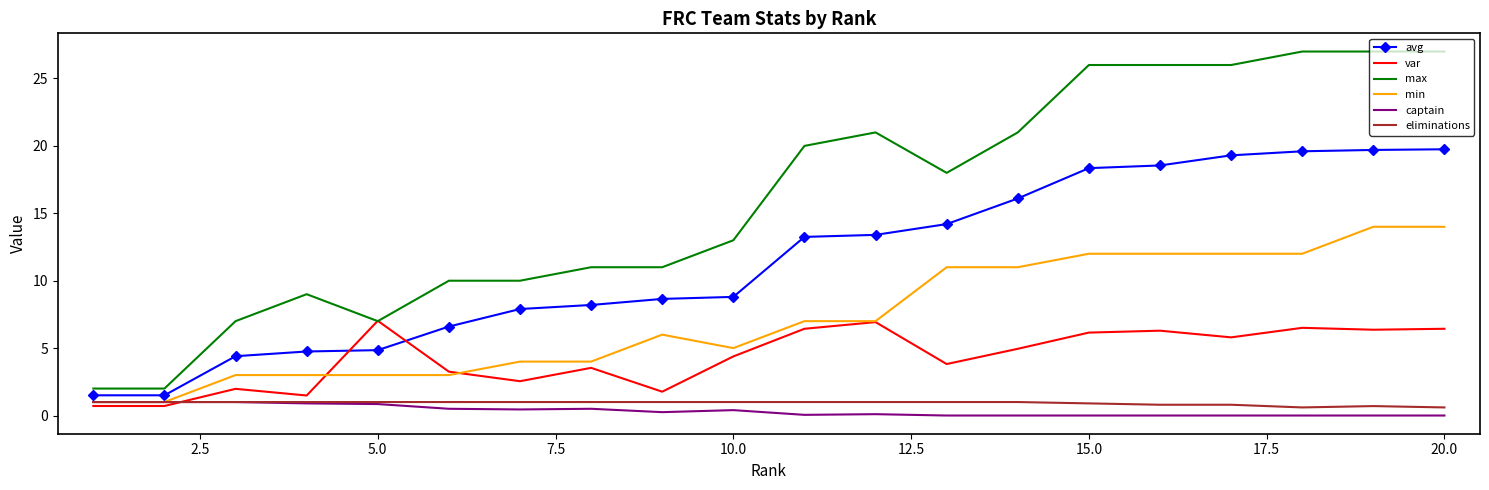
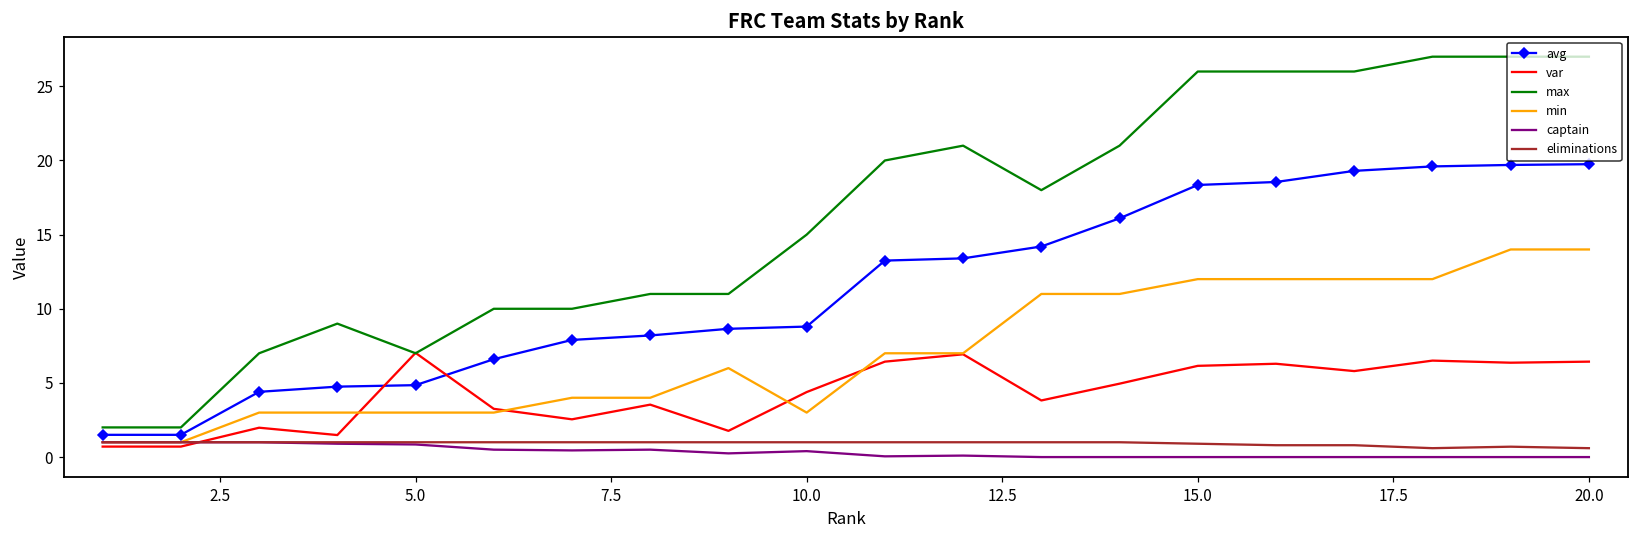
  {
    "avg": {
      "5.0": 5,
      "10.0": 8.8,
      "15.0": 18.4,
      "20.0": 19.8
    },
    "var": {
      "10.0": 4.4,
      "15.0": 6,
      "20.0": 6.4
    },
    "max": {
-     "10.0": 13,
+     "10.0": 15,
      "15.0": 26
    },
    "min": {
      "5.0": 3,
-     "10.0": 5,
+     "10.0": 3,
      "15.0": 12,
      "20.0": 14
    },
    "captain": {
      "10.0": 0.4,
      "15.0": 0,
      "20.0": 0
    },
    "eliminations": {
      "10.0": 1,
      "15.0": 1,
      "20.0": 0.6
    }
  }
